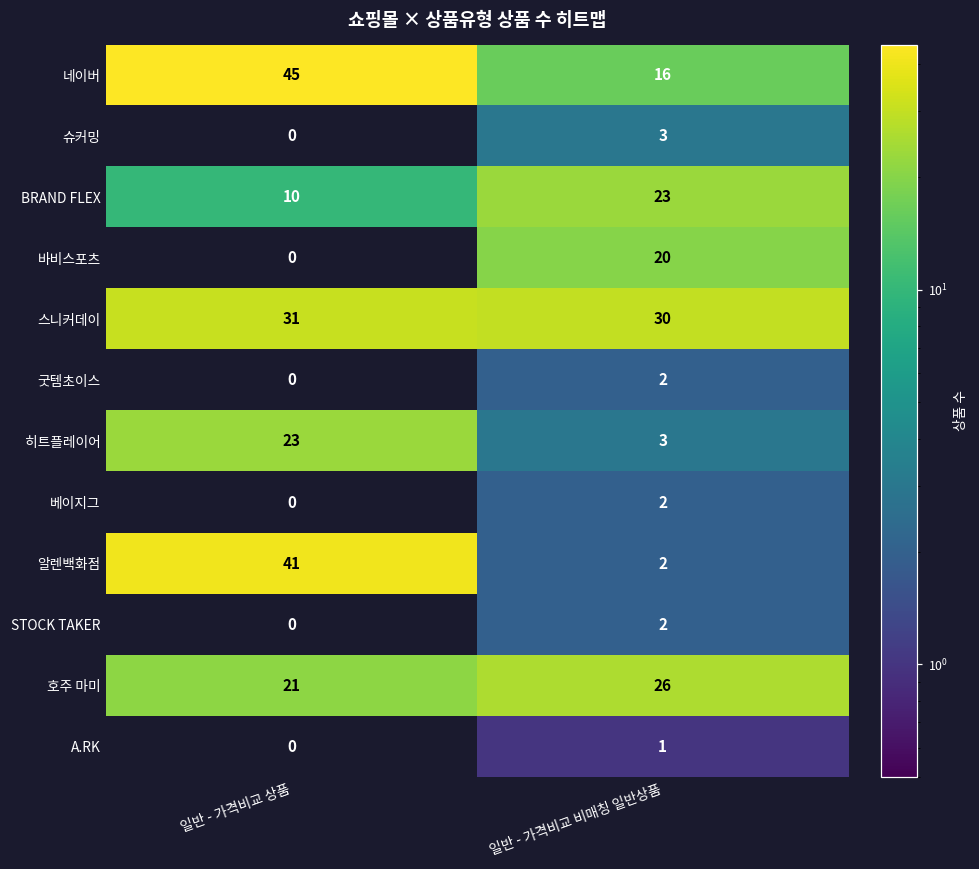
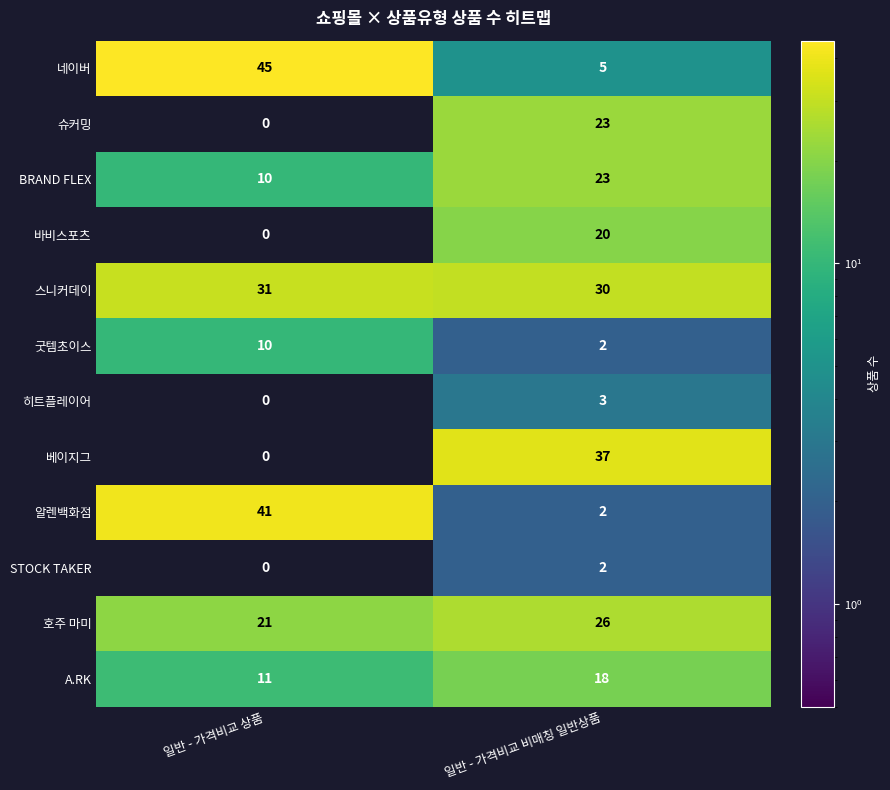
  {
    "네이버": {
      "일반 - 가격비교 상품": 45,
-     "일반 - 가격비교 비매칭 일반상품": 16
+     "일반 - 가격비교 비매칭 일반상품": 5
    },
    "슈커밍": {
      "일반 - 가격비교 상품": 0,
-     "일반 - 가격비교 비매칭 일반상품": 3
+     "일반 - 가격비교 비매칭 일반상품": 23
    },
    "BRAND FLEX": {
      "일반 - 가격비교 상품": 10,
      "일반 - 가격비교 비매칭 일반상품": 23
    },
    "바비스포츠": {
      "일반 - 가격비교 상품": 0,
      "일반 - 가격비교 비매칭 일반상품": 20
    },
    "스니커데이": {
      "일반 - 가격비교 상품": 31,
      "일반 - 가격비교 비매칭 일반상품": 30
    },
    "굿템초이스": {
-     "일반 - 가격비교 상품": 0,
+     "일반 - 가격비교 상품": 10,
      "일반 - 가격비교 비매칭 일반상품": 2
    },
    "히트플레이어": {
-     "일반 - 가격비교 상품": 23,
+     "일반 - 가격비교 상품": 0,
      "일반 - 가격비교 비매칭 일반상품": 3
    },
    "베이지그": {
      "일반 - 가격비교 상품": 0,
-     "일반 - 가격비교 비매칭 일반상품": 2
+     "일반 - 가격비교 비매칭 일반상품": 37
    },
    "알렌백화점": {
      "일반 - 가격비교 상품": 41,
      "일반 - 가격비교 비매칭 일반상품": 2
    },
    "STOCK TAKER": {
      "일반 - 가격비교 상품": 0,
      "일반 - 가격비교 비매칭 일반상품": 2
    },
    "호주 마미": {
      "일반 - 가격비교 상품": 21,
      "일반 - 가격비교 비매칭 일반상품": 26
    },
    "A.RK": {
-     "일반 - 가격비교 상품": 0,
-     "일반 - 가격비교 비매칭 일반상품": 1
+     "일반 - 가격비교 상품": 11,
+     "일반 - 가격비교 비매칭 일반상품": 18
    }
  }
